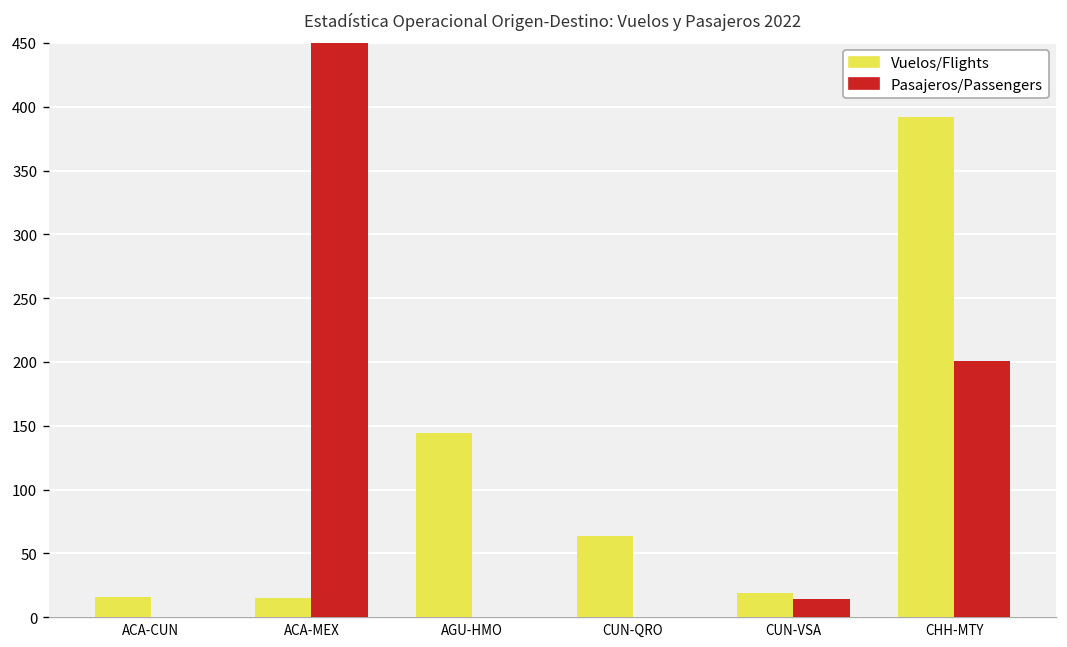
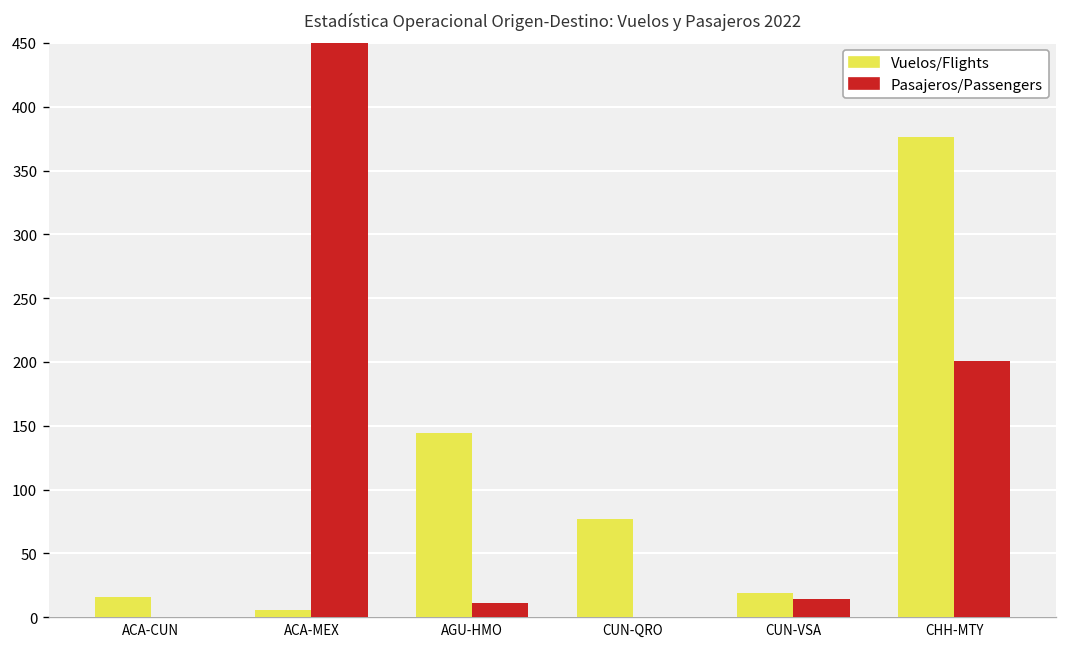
  {
    "Vuelos/Flights": {
      "ACA-CUN": 16,
-     "ACA-MEX": 15,
+     "ACA-MEX": 6,
      "AGU-HMO": 144,
-     "CUN-QRO": 64,
+     "CUN-QRO": 77,
      "CUN-VSA": 19,
-     "CHH-MTY": 392
+     "CHH-MTY": 376
    },
    "Pasajeros/Passengers": {
      "ACA-CUN": 0,
-     "AGU-HMO": 0,
+     "AGU-HMO": 11,
      "CUN-QRO": 0,
      "CUN-VSA": 14,
      "CHH-MTY": 201
    }
  }
